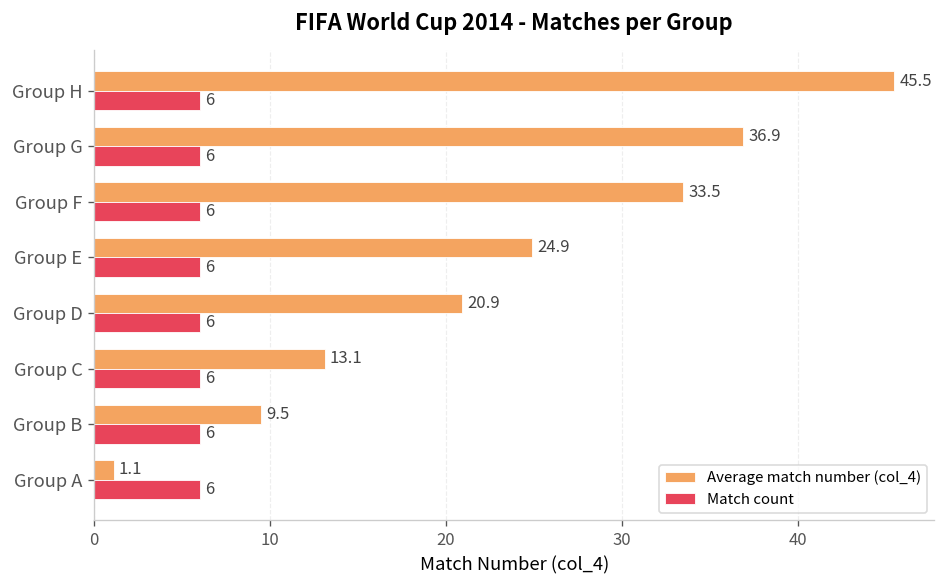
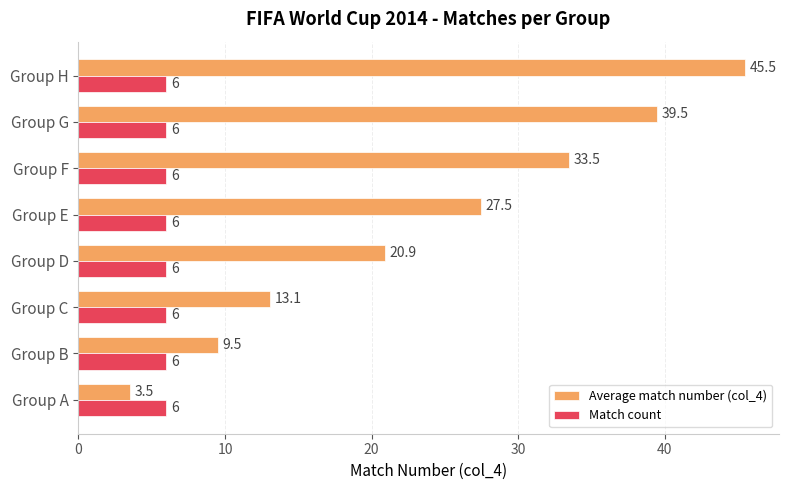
  {
    "Average match number (col_4)": {
      "Group H": 45.5,
-     "Group G": 36.9,
+     "Group G": 39.5,
      "Group F": 33.5,
-     "Group E": 24.9,
+     "Group E": 27.5,
      "Group D": 20.9,
      "Group C": 13.1,
      "Group B": 9.5,
-     "Group A": 1.1
+     "Group A": 3.5
    },
    "Match count": {
      "Group H": 6,
      "Group G": 6,
      "Group F": 6,
      "Group E": 6,
      "Group D": 6,
      "Group C": 6,
      "Group B": 6,
      "Group A": 6
    }
  }
